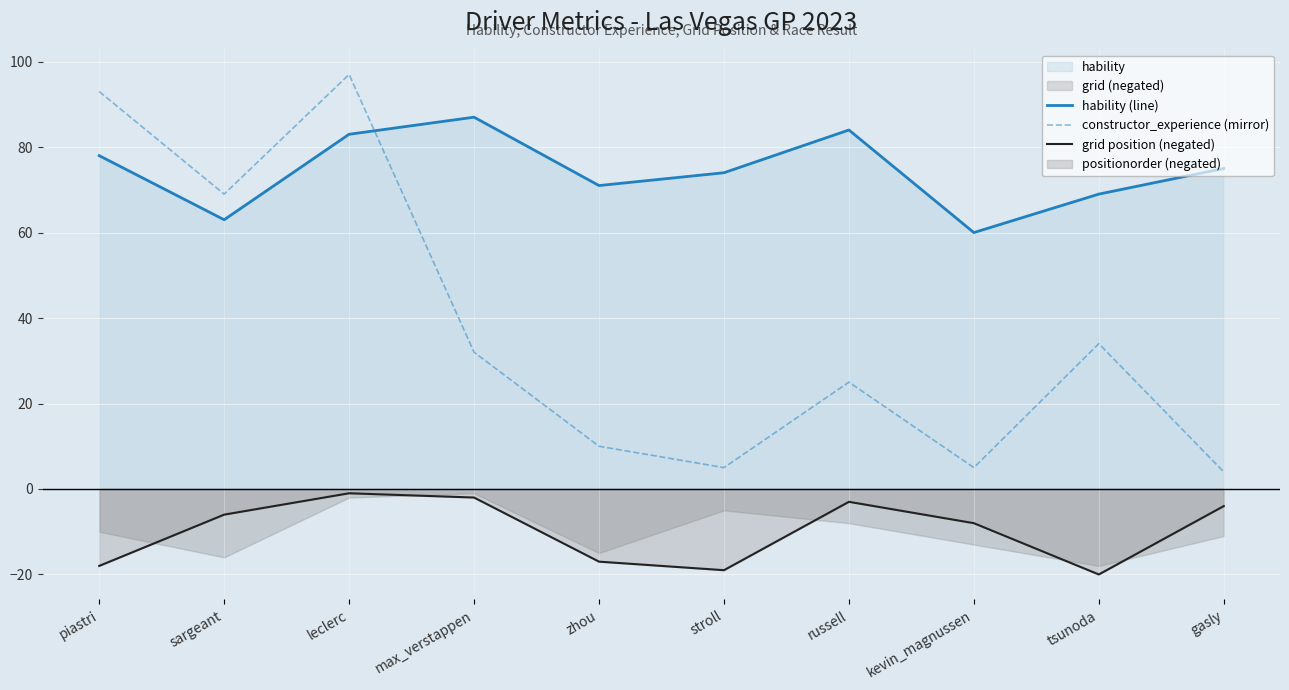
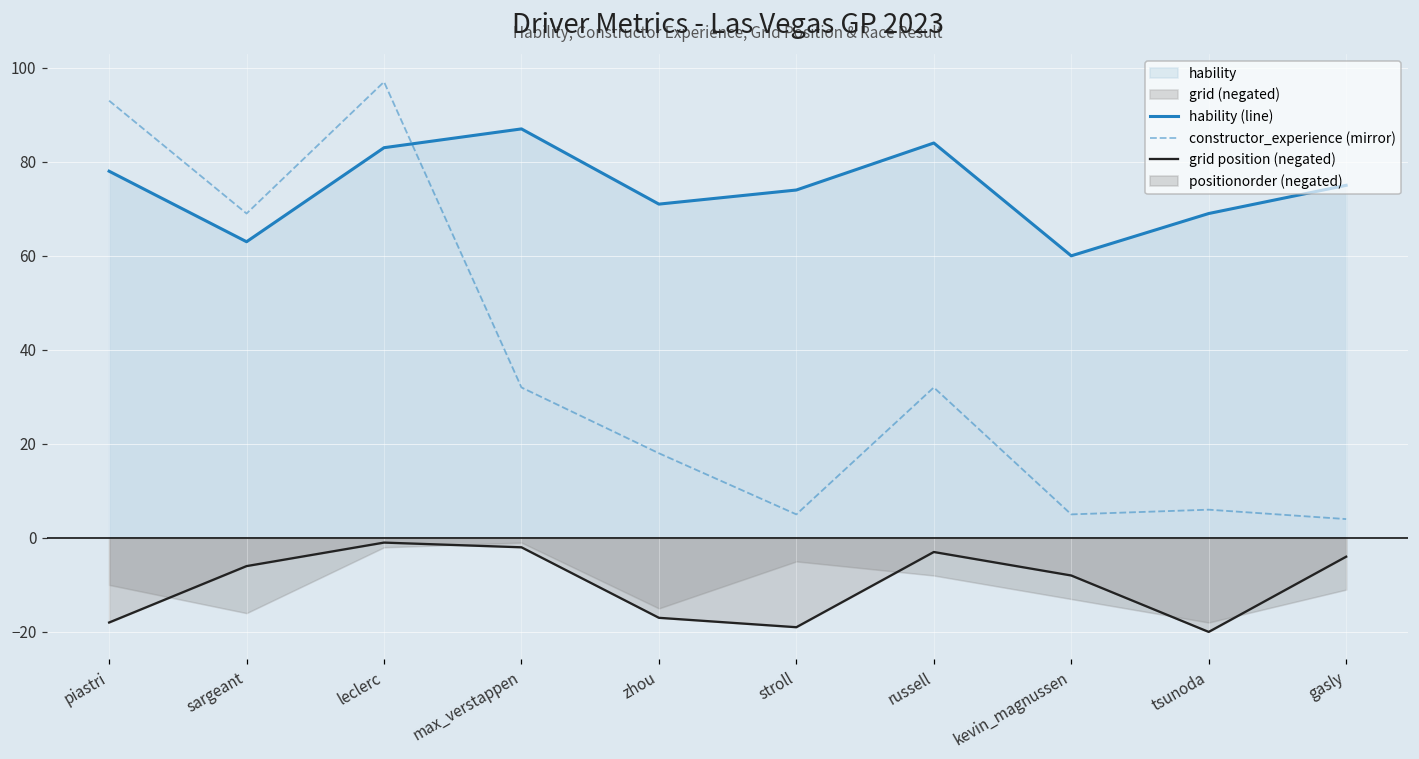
  {
    "constructor_experience (mirror)": {
      "piastri": 93,
      "sargeant": 69,
      "leclerc": 97,
      "max_verstappen": 32,
-     "zhou": 10,
+     "zhou": 18,
      "stroll": 5,
-     "russell": 25,
+     "russell": 32,
      "kevin_magnussen": 5,
-     "tsunoda": 34,
+     "tsunoda": 6,
      "gasly": 4
    },
    "grid position (negated)": {
      "piastri": -18,
      "sargeant": -6,
      "leclerc": -1,
      "max_verstappen": -2,
      "zhou": -17,
      "stroll": -19,
      "russell": -3,
      "kevin_magnussen": -8,
      "tsunoda": -20,
      "gasly": -4
    }
  }
